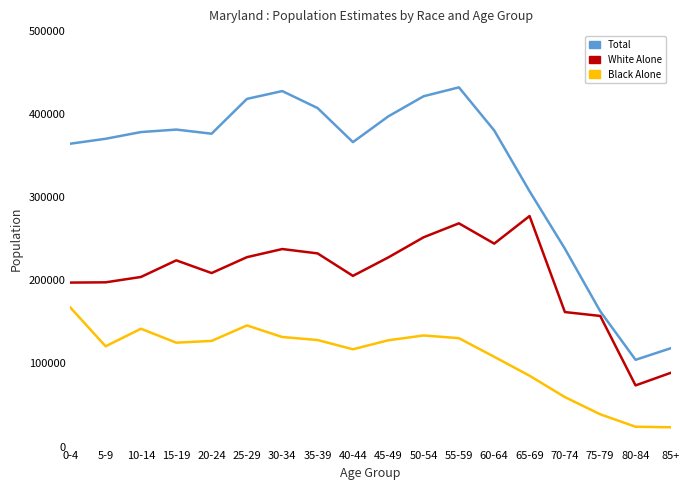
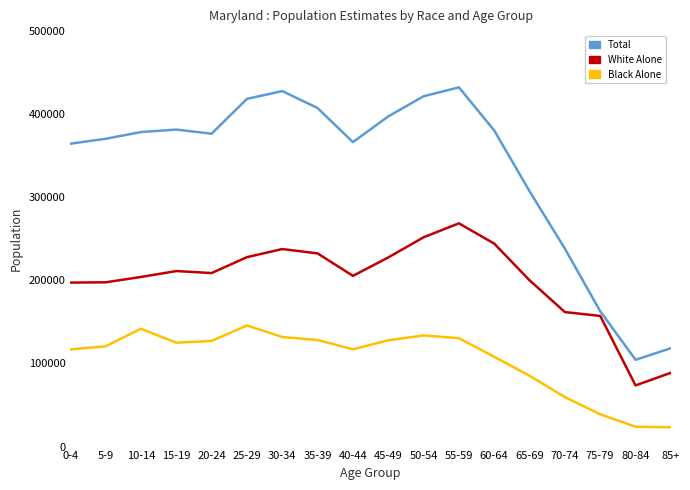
  {
    "Total": {
      "0-4": 360000,
      "5-9": 370000,
      "10-14": 380000,
      "15-19": 380000,
      "20-24": 380000,
      "25-29": 420000,
      "30-34": 430000,
      "35-39": 410000,
      "40-44": 370000,
      "45-49": 400000,
      "50-54": 420000,
      "55-59": 430000,
      "60-64": 380000,
      "65-69": 310000,
      "70-74": 240000,
      "75-79": 160000,
      "80-84": 100000,
      "85+": 120000
    },
    "White Alone": {
      "0-4": 200000,
      "5-9": 200000,
      "10-14": 200000,
-     "15-19": 220000,
+     "15-19": 210000,
      "20-24": 210000,
      "25-29": 230000,
      "30-34": 240000,
      "35-39": 230000,
      "40-44": 210000,
      "45-49": 230000,
      "50-54": 250000,
      "55-59": 270000,
      "60-64": 240000,
-     "65-69": 280000,
+     "65-69": 200000,
      "70-74": 160000,
      "75-79": 160000,
      "80-84": 70000,
      "85+": 90000
    },
    "Black Alone": {
-     "0-4": 170000,
+     "0-4": 120000,
      "5-9": 120000,
      "10-14": 140000,
      "15-19": 130000,
      "20-24": 130000,
      "25-29": 150000,
      "30-34": 130000,
      "35-39": 130000,
      "40-44": 120000,
      "45-49": 130000,
      "50-54": 130000,
      "55-59": 130000,
      "60-64": 110000,
      "65-69": 90000,
      "70-74": 60000,
      "75-79": 40000,
      "80-84": 20000,
      "85+": 20000
    }
  }
